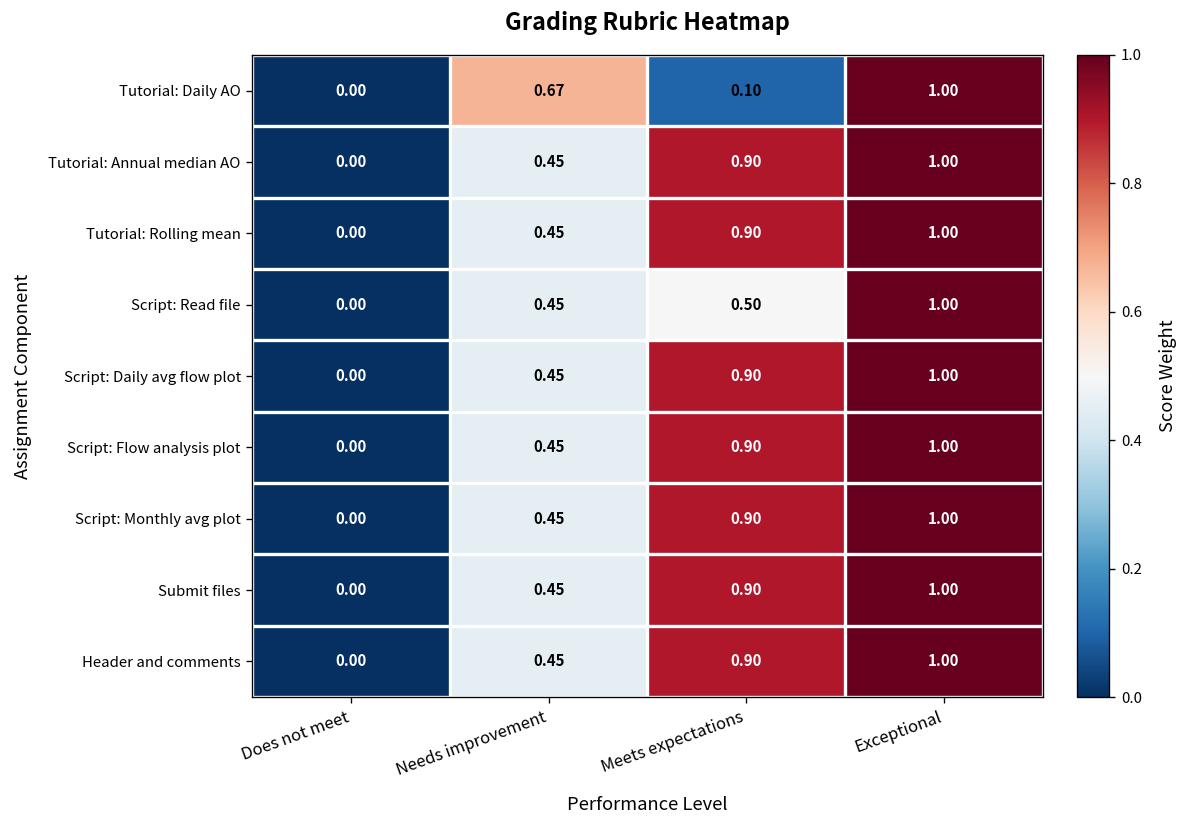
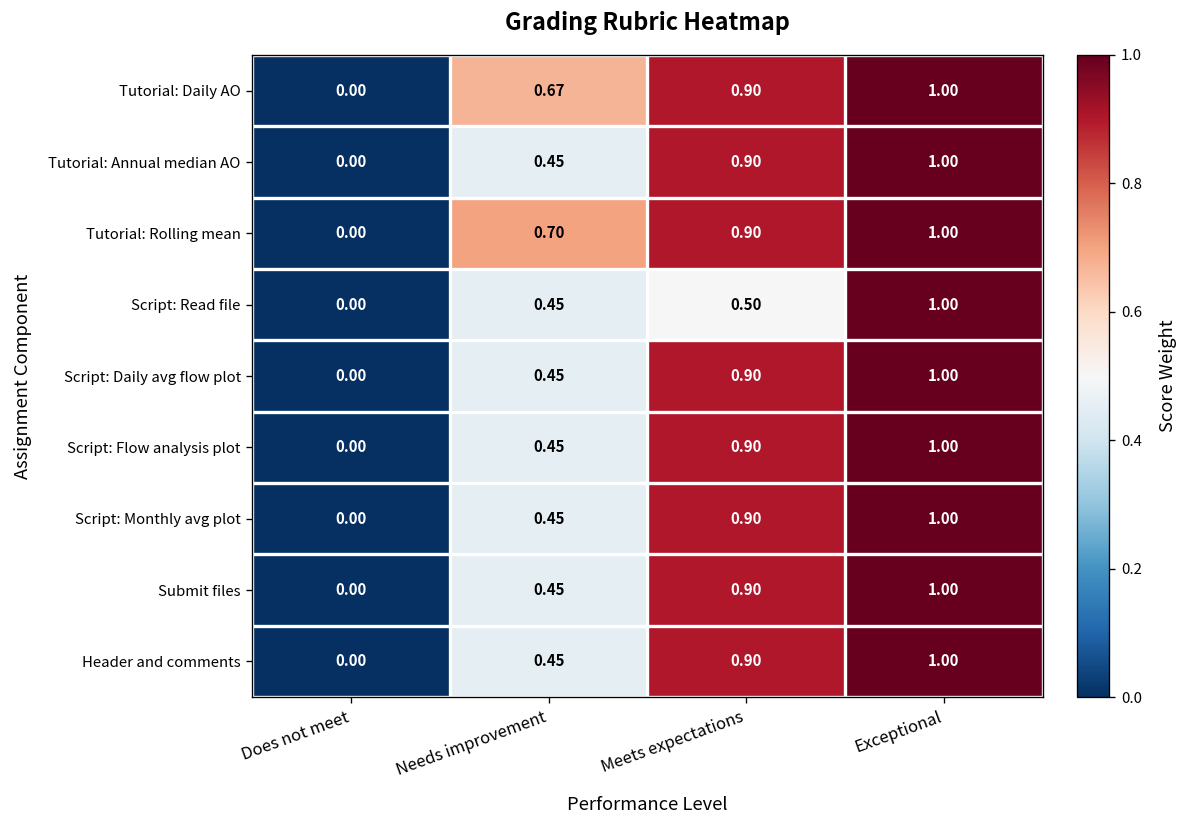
  {
    "Tutorial: Daily AO": {
      "Does not meet": 0.00,
      "Needs improvement": 0.67,
-     "Meets expectations": 0.10,
+     "Meets expectations": 0.90,
      "Exceptional": 1.00
    },
    "Tutorial: Annual median AO": {
      "Does not meet": 0.00,
      "Needs improvement": 0.45,
      "Meets expectations": 0.90,
      "Exceptional": 1.00
    },
    "Tutorial: Rolling mean": {
      "Does not meet": 0.00,
-     "Needs improvement": 0.45,
+     "Needs improvement": 0.70,
      "Meets expectations": 0.90,
      "Exceptional": 1.00
    },
    "Script: Read file": {
      "Does not meet": 0.00,
      "Needs improvement": 0.45,
      "Meets expectations": 0.50,
      "Exceptional": 1.00
    },
    "Script: Daily avg flow plot": {
      "Does not meet": 0.00,
      "Needs improvement": 0.45,
      "Meets expectations": 0.90,
      "Exceptional": 1.00
    },
    "Script: Flow analysis plot": {
      "Does not meet": 0.00,
      "Needs improvement": 0.45,
      "Meets expectations": 0.90,
      "Exceptional": 1.00
    },
    "Script: Monthly avg plot": {
      "Does not meet": 0.00,
      "Needs improvement": 0.45,
      "Meets expectations": 0.90,
      "Exceptional": 1.00
    },
    "Submit files": {
      "Does not meet": 0.00,
      "Needs improvement": 0.45,
      "Meets expectations": 0.90,
      "Exceptional": 1.00
    },
    "Header and comments": {
      "Does not meet": 0.00,
      "Needs improvement": 0.45,
      "Meets expectations": 0.90,
      "Exceptional": 1.00
    }
  }
